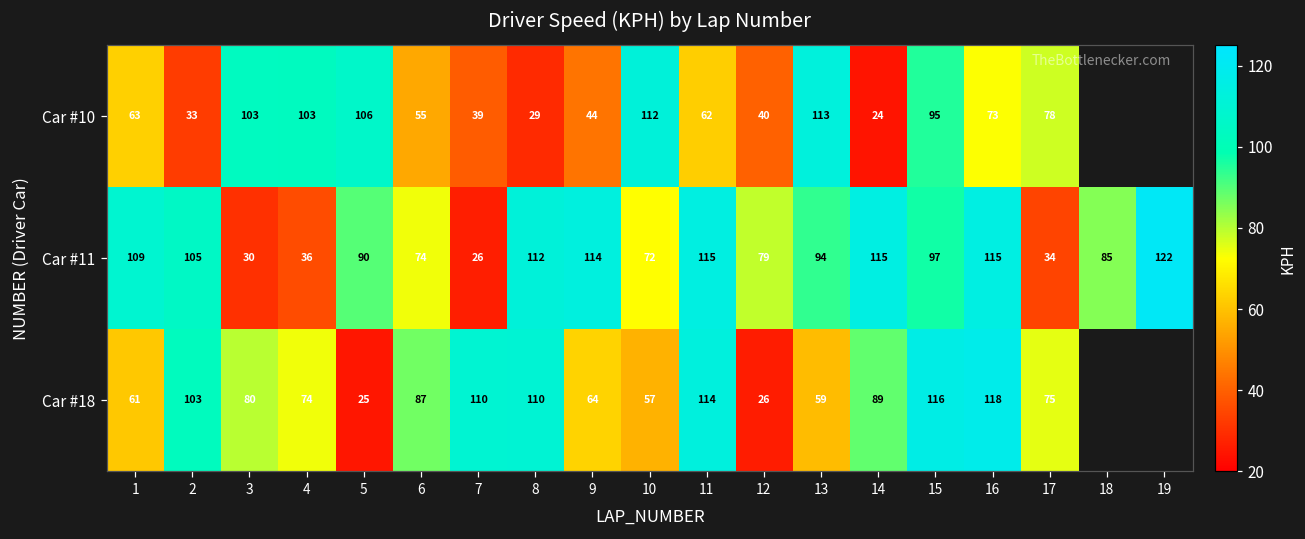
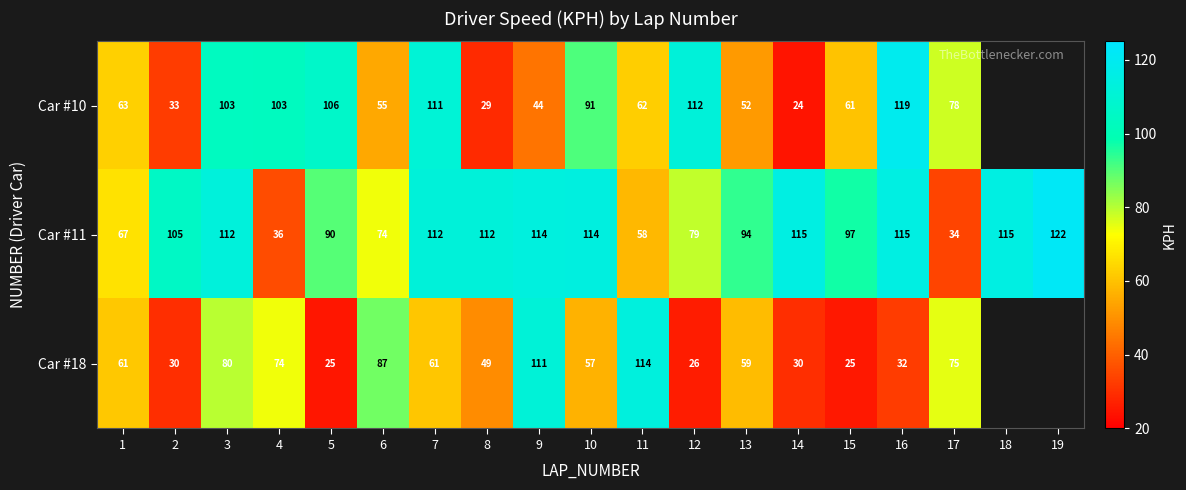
  {
    "Car #10": {
      "1": 63,
      "2": 33,
      "3": 103,
      "4": 103,
      "5": 106,
      "6": 55,
-     "7": 39,
+     "7": 111,
      "8": 29,
      "9": 44,
-     "10": 112,
+     "10": 91,
      "11": 62,
-     "12": 40,
-     "13": 113,
+     "12": 112,
+     "13": 52,
      "14": 24,
-     "15": 95,
-     "16": 73,
+     "15": 61,
+     "16": 119,
      "17": 78
    },
    "Car #11": {
-     "1": 109,
+     "1": 67,
      "2": 105,
-     "3": 30,
+     "3": 112,
      "4": 36,
      "5": 90,
      "6": 74,
-     "7": 26,
+     "7": 112,
      "8": 112,
      "9": 114,
-     "10": 72,
-     "11": 115,
+     "10": 114,
+     "11": 58,
      "12": 79,
      "13": 94,
      "14": 115,
      "15": 97,
      "16": 115,
      "17": 34,
-     "18": 85,
+     "18": 115,
      "19": 122
    },
    "Car #18": {
      "1": 61,
-     "2": 103,
+     "2": 30,
      "3": 80,
      "4": 74,
      "5": 25,
      "6": 87,
-     "7": 110,
-     "8": 110,
-     "9": 64,
+     "7": 61,
+     "8": 49,
+     "9": 111,
      "10": 57,
      "11": 114,
      "12": 26,
      "13": 59,
-     "14": 89,
-     "15": 116,
-     "16": 118,
+     "14": 30,
+     "15": 25,
+     "16": 32,
      "17": 75
    }
  }
